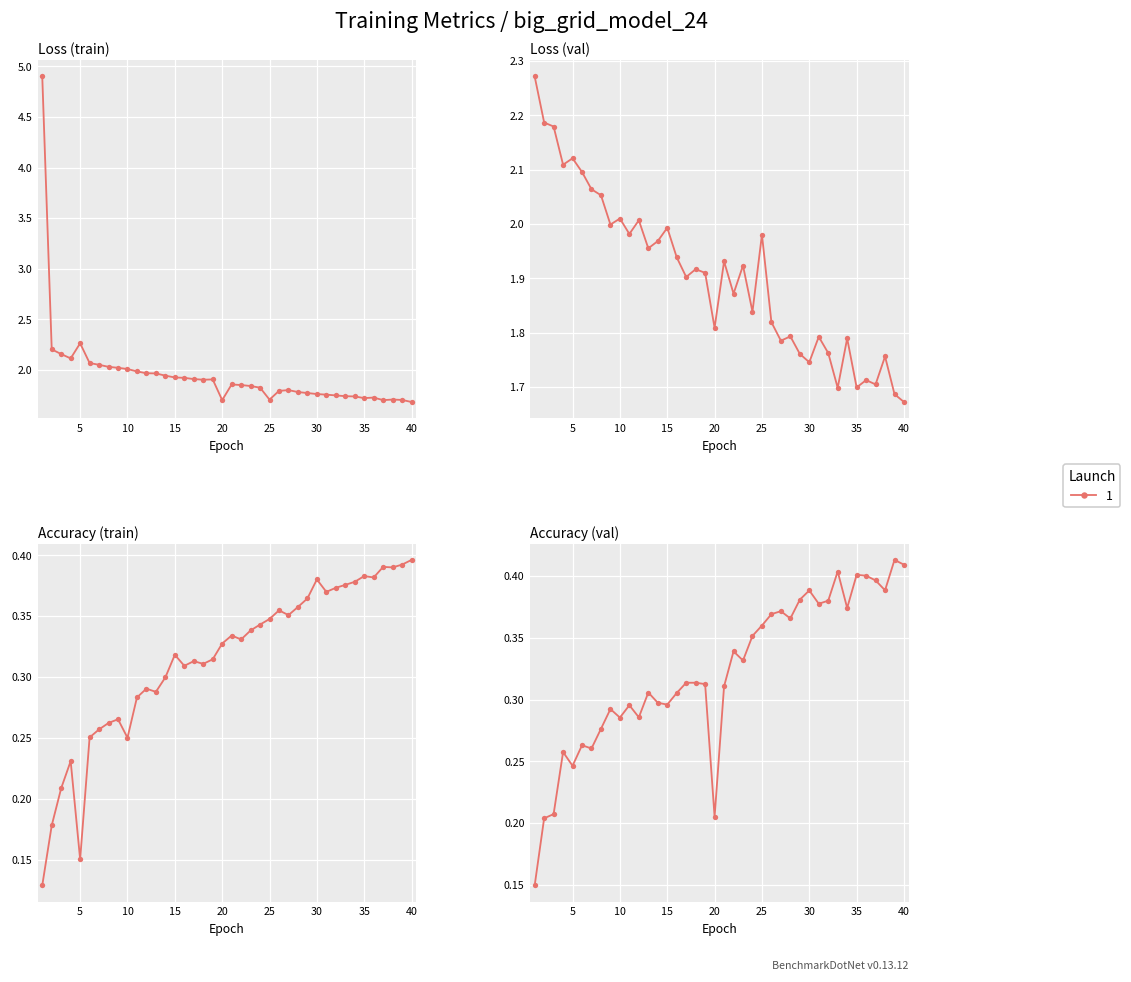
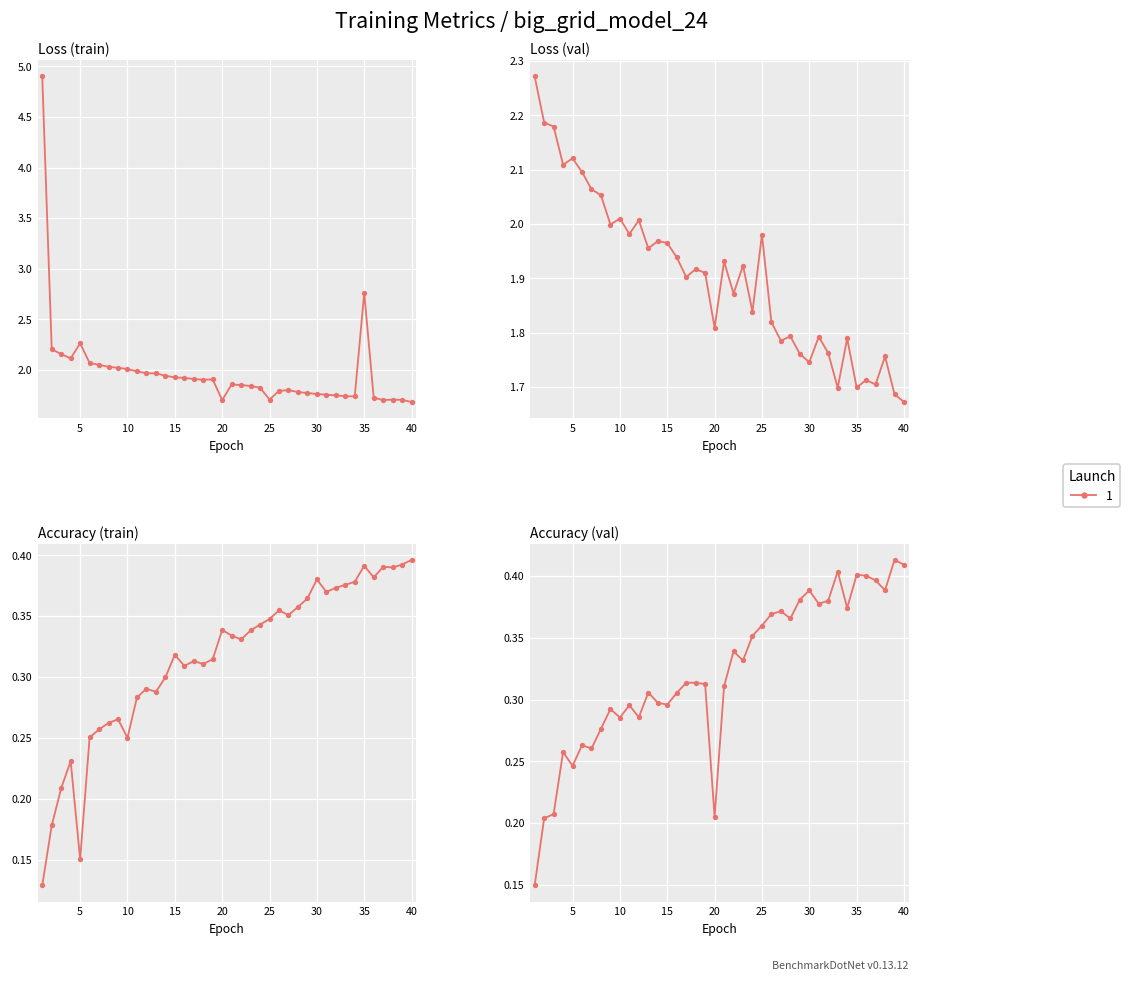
  {
    "Loss (train)": {
      "5": 2.3,
      "10": 2.0,
      "15": 1.9,
      "20": 1.7,
      "25": 1.7,
      "30": 1.8,
-     "35": 1.7,
+     "35": 2.8,
      "40": 1.7
    },
    "Loss (val)": {
      "5": 2.12,
      "10": 2.01,
-     "15": 1.99,
+     "15": 1.97,
      "20": 1.81,
      "25": 1.98,
      "30": 1.75,
      "35": 1.70,
      "40": 1.67
    },
    "Accuracy (train)": {
      "5": 0.150,
      "10": 0.250,
      "15": 0.318,
-     "20": 0.327,
+     "20": 0.339,
      "25": 0.348,
      "30": 0.380,
-     "35": 0.383,
+     "35": 0.391,
      "40": 0.396
    },
    "Accuracy (val)": {
      "5": 0.246,
      "10": 0.285,
      "15": 0.296,
      "20": 0.205,
      "25": 0.360,
      "30": 0.388,
      "35": 0.401,
      "40": 0.409
    }
  }
